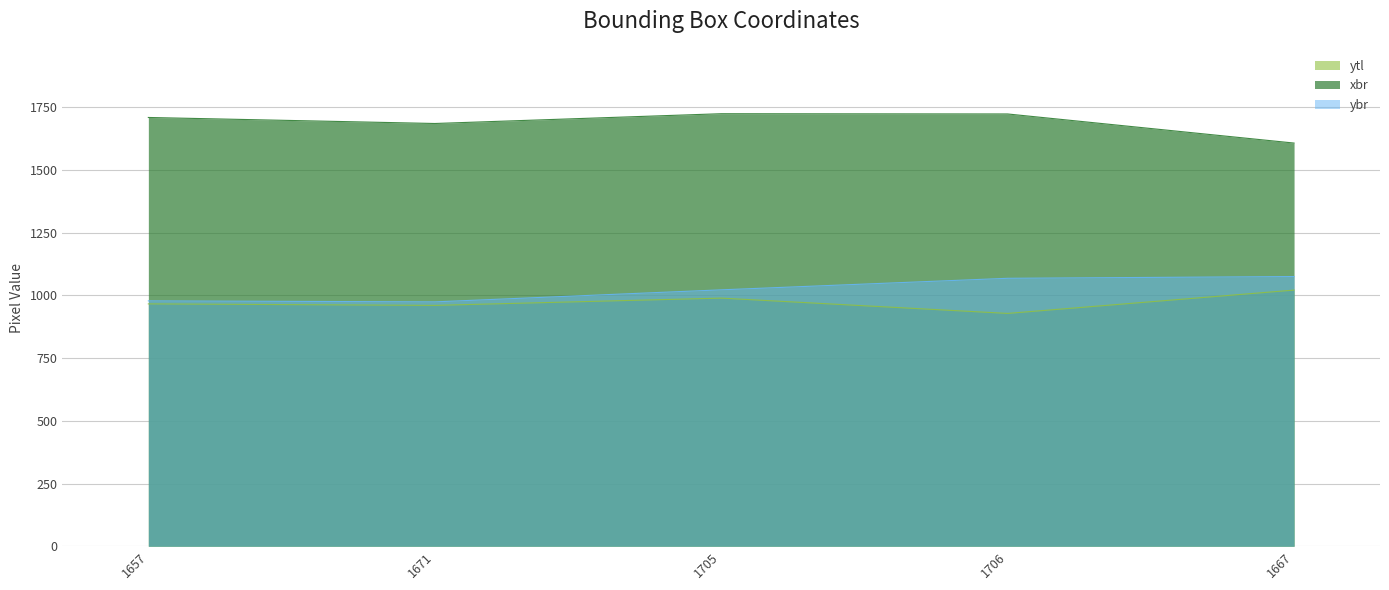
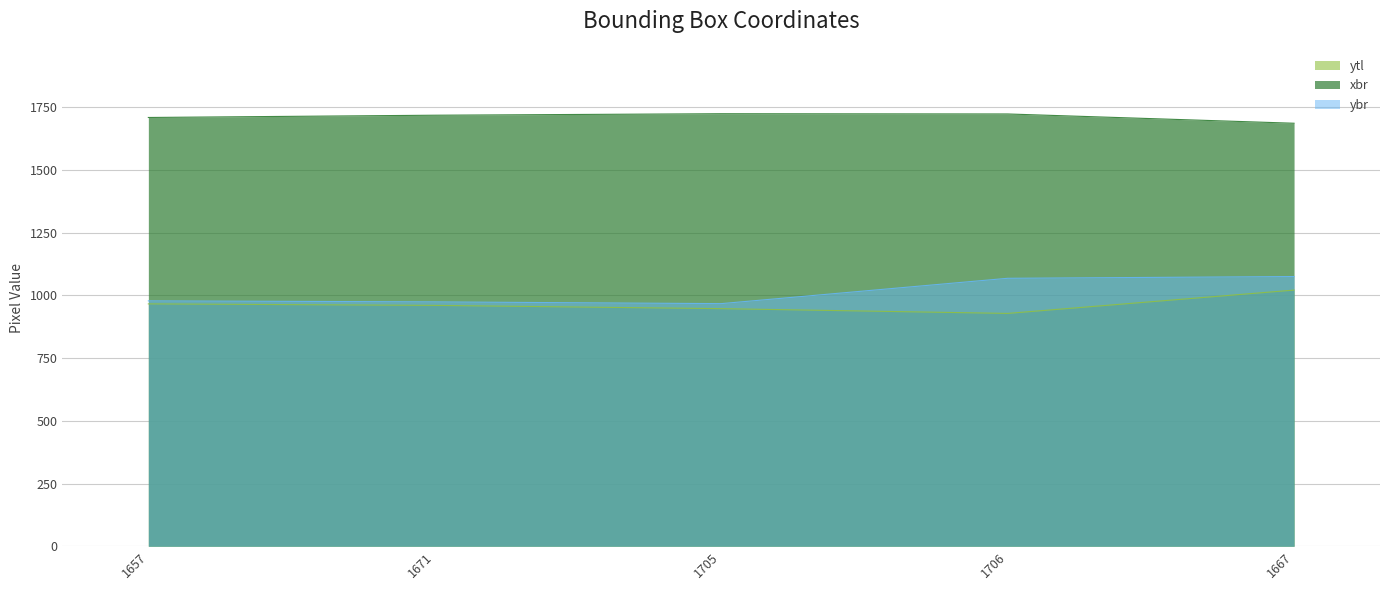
  {
    "ytl": {
      "1657": 970,
      "1671": 960,
-     "1705": 990,
+     "1705": 950,
      "1706": 930,
      "1667": 1020
    },
    "xbr": {
      "1657": 1710,
-     "1671": 1690,
+     "1671": 1720,
      "1705": 1720,
      "1706": 1720,
-     "1667": 1610
+     "1667": 1690
    },
    "ybr": {
      "1657": 980,
      "1671": 970,
-     "1705": 1020,
+     "1705": 970,
      "1706": 1070,
      "1667": 1080
    }
  }
